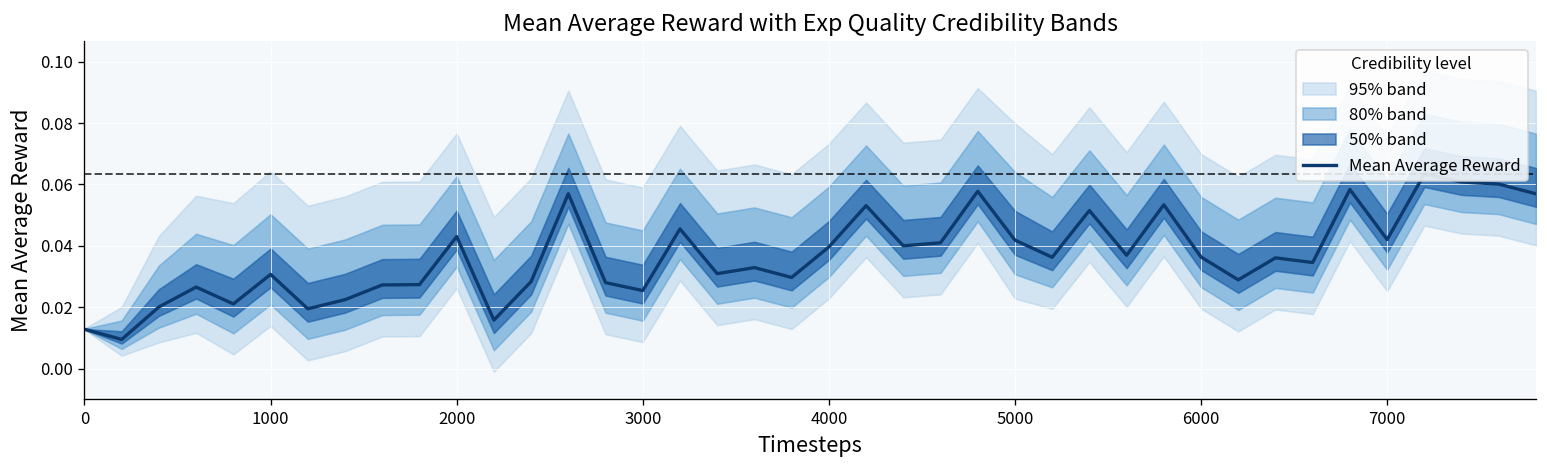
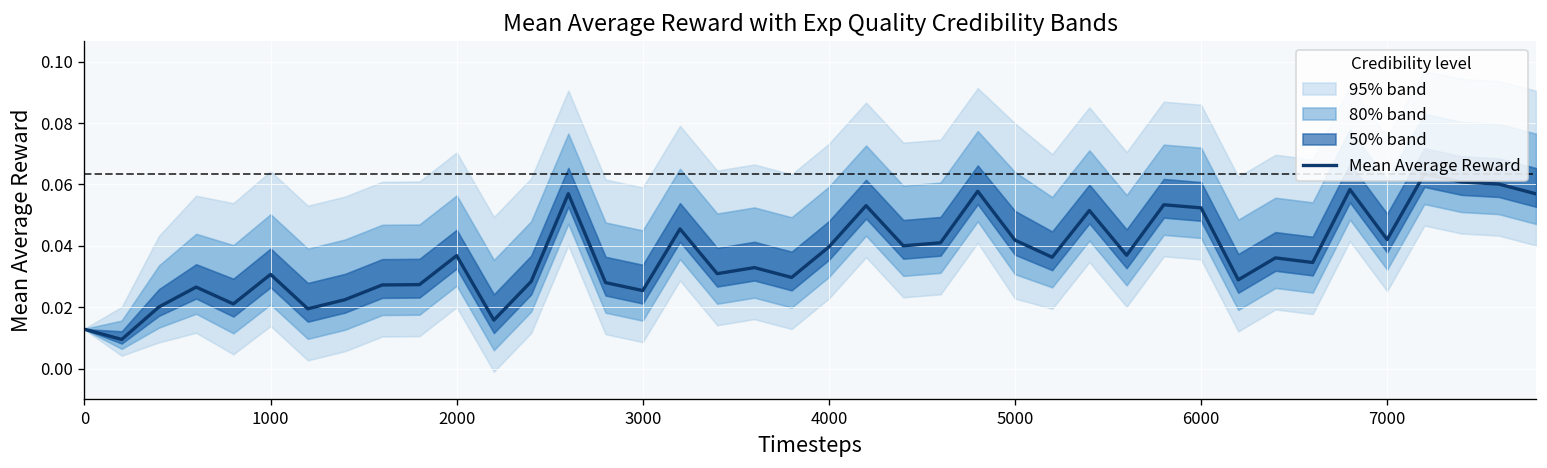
  {
    "Mean Average Reward": {
      "1000": 0.031,
-     "2000": 0.043,
+     "2000": 0.037,
      "3000": 0.025,
      "4000": 0.040,
      "5000": 0.042,
-     "6000": 0.036,
+     "6000": 0.052,
      "7000": 0.042
    }
  }
